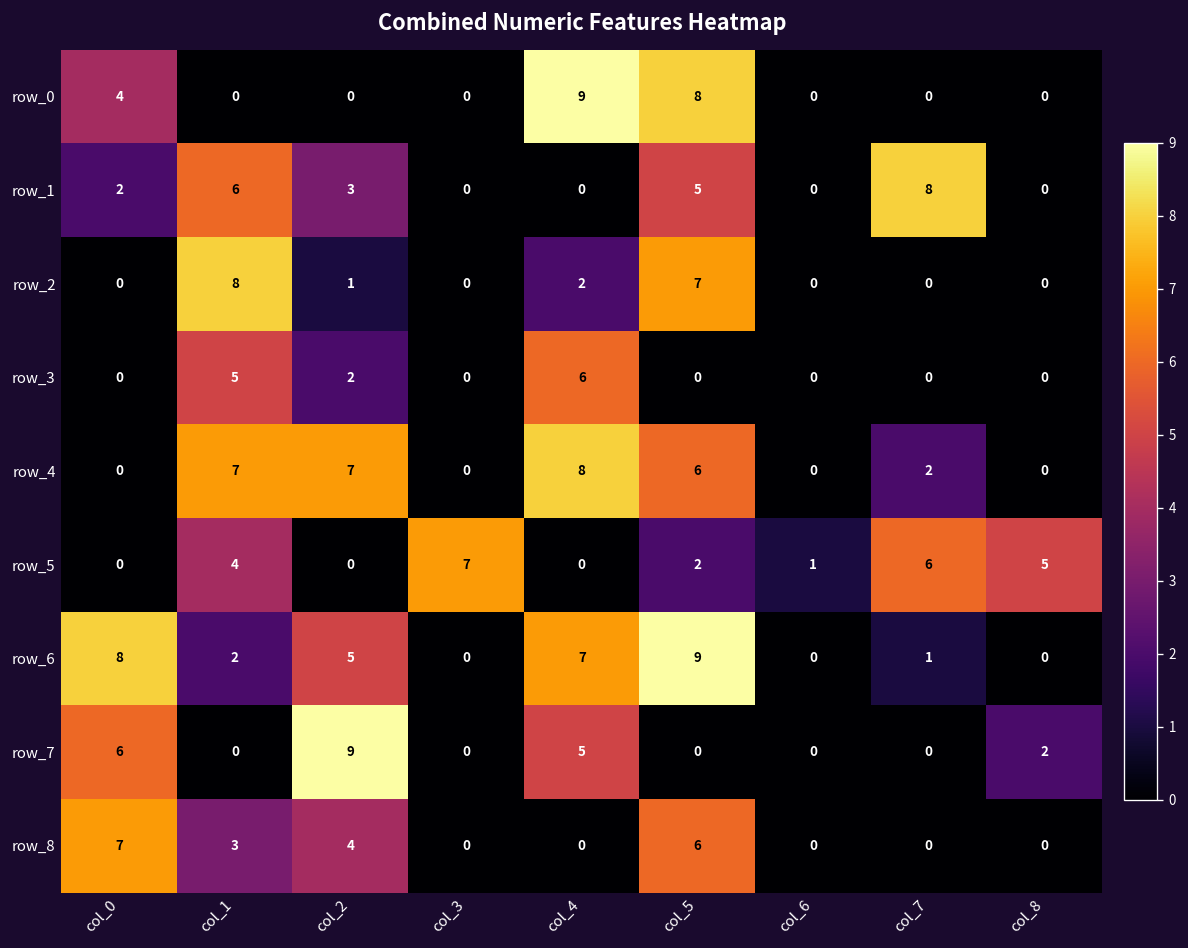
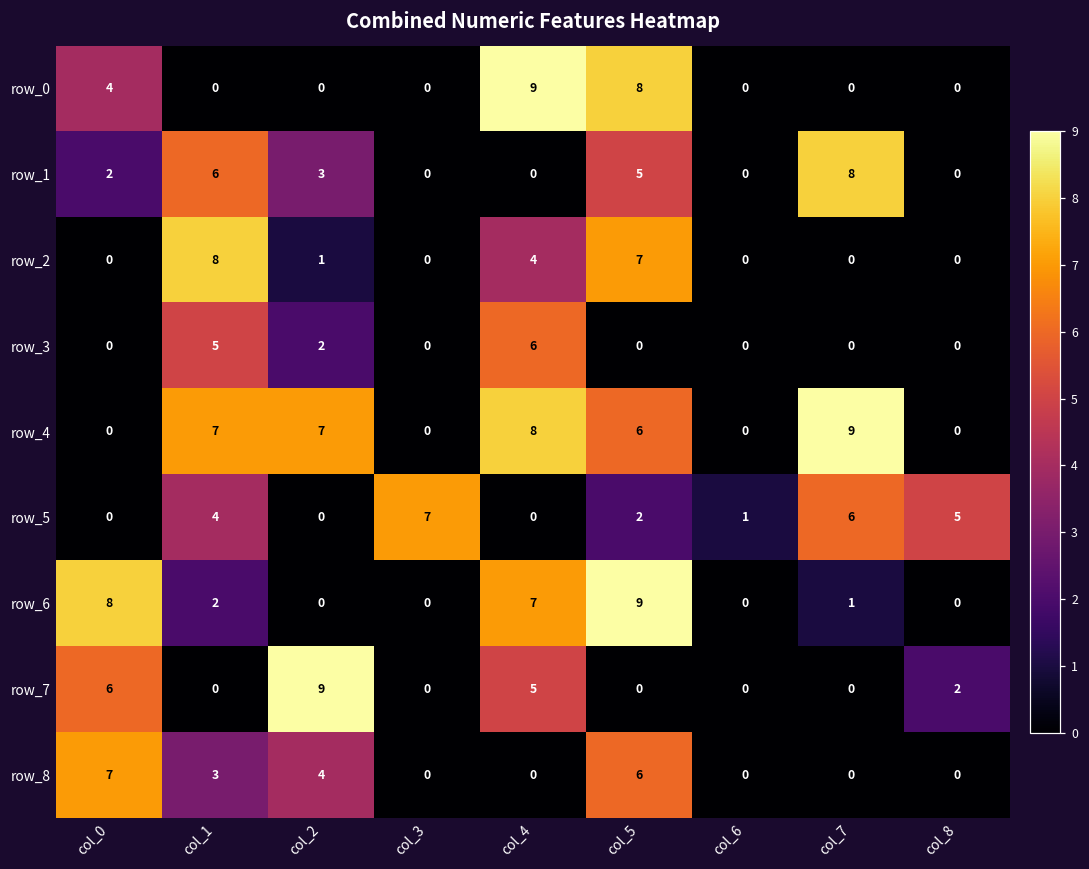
  {
    "row_0": {
      "col_0": 4,
      "col_1": 0,
      "col_2": 0,
      "col_3": 0,
      "col_4": 9,
      "col_5": 8,
      "col_6": 0,
      "col_7": 0,
      "col_8": 0
    },
    "row_1": {
      "col_0": 2,
      "col_1": 6,
      "col_2": 3,
      "col_3": 0,
      "col_4": 0,
      "col_5": 5,
      "col_6": 0,
      "col_7": 8,
      "col_8": 0
    },
    "row_2": {
      "col_0": 0,
      "col_1": 8,
      "col_2": 1,
      "col_3": 0,
-     "col_4": 2,
+     "col_4": 4,
      "col_5": 7,
      "col_6": 0,
      "col_7": 0,
      "col_8": 0
    },
    "row_3": {
      "col_0": 0,
      "col_1": 5,
      "col_2": 2,
      "col_3": 0,
      "col_4": 6,
      "col_5": 0,
      "col_6": 0,
      "col_7": 0,
      "col_8": 0
    },
    "row_4": {
      "col_0": 0,
      "col_1": 7,
      "col_2": 7,
      "col_3": 0,
      "col_4": 8,
      "col_5": 6,
      "col_6": 0,
-     "col_7": 2,
+     "col_7": 9,
      "col_8": 0
    },
    "row_5": {
      "col_0": 0,
      "col_1": 4,
      "col_2": 0,
      "col_3": 7,
      "col_4": 0,
      "col_5": 2,
      "col_6": 1,
      "col_7": 6,
      "col_8": 5
    },
    "row_6": {
      "col_0": 8,
      "col_1": 2,
-     "col_2": 5,
+     "col_2": 0,
      "col_3": 0,
      "col_4": 7,
      "col_5": 9,
      "col_6": 0,
      "col_7": 1,
      "col_8": 0
    },
    "row_7": {
      "col_0": 6,
      "col_1": 0,
      "col_2": 9,
      "col_3": 0,
      "col_4": 5,
      "col_5": 0,
      "col_6": 0,
      "col_7": 0,
      "col_8": 2
    },
    "row_8": {
      "col_0": 7,
      "col_1": 3,
      "col_2": 4,
      "col_3": 0,
      "col_4": 0,
      "col_5": 6,
      "col_6": 0,
      "col_7": 0,
      "col_8": 0
    }
  }
